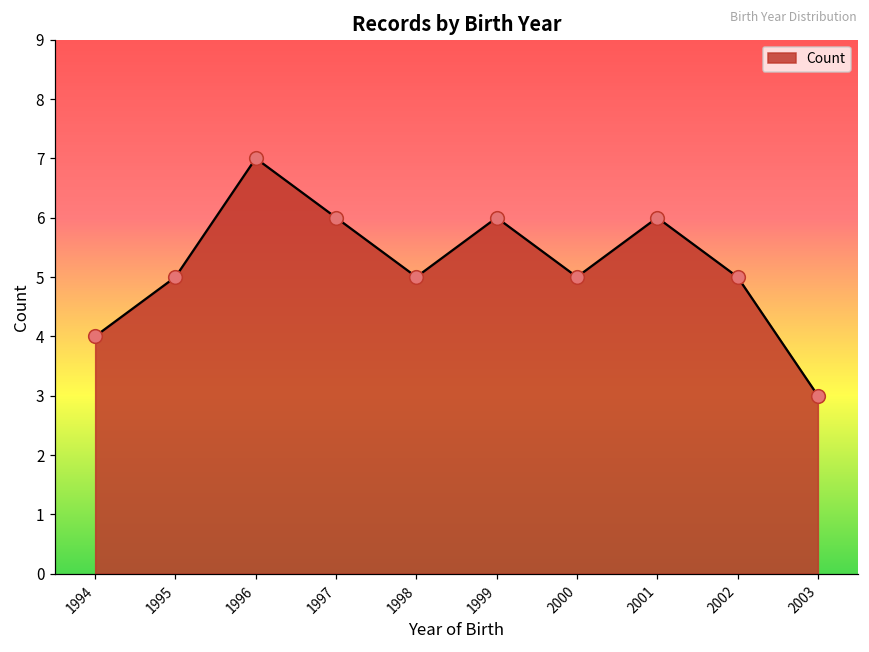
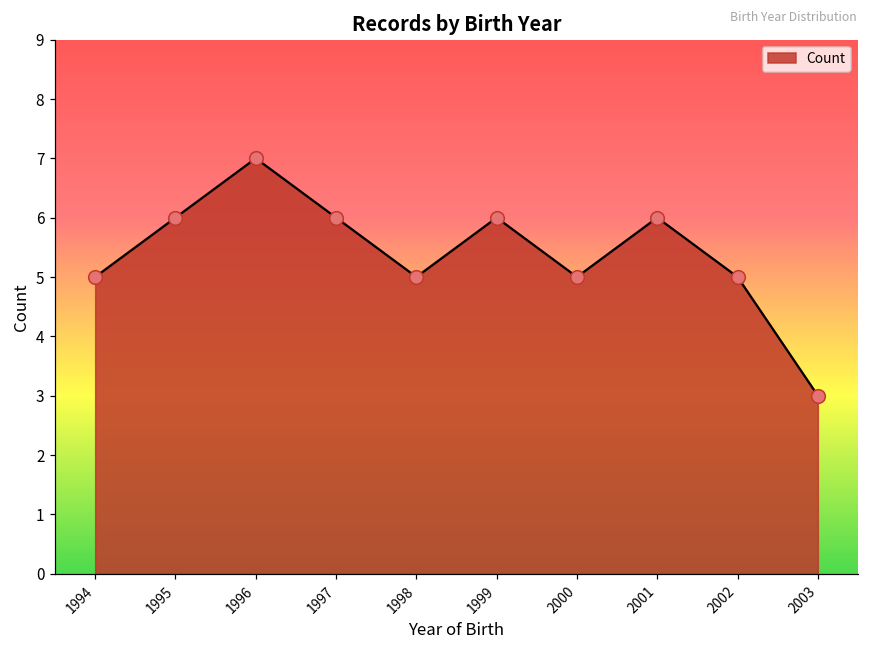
  {
-   "1994": 4,
-   "1995": 5,
+   "1994": 5,
+   "1995": 6,
    "1996": 7,
    "1997": 6,
    "1998": 5,
    "1999": 6,
    "2000": 5,
    "2001": 6,
    "2002": 5,
    "2003": 3
  }
